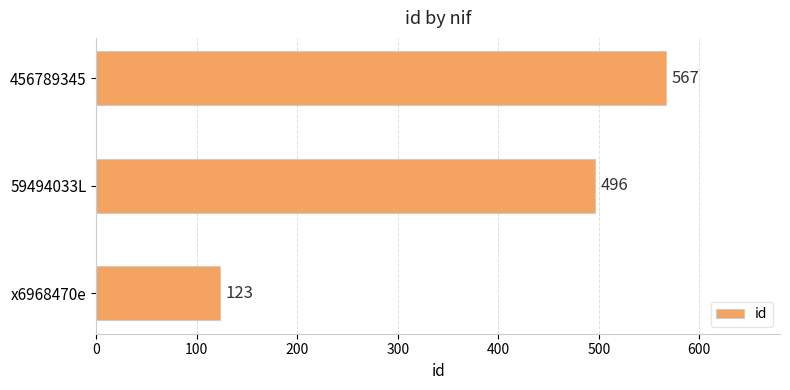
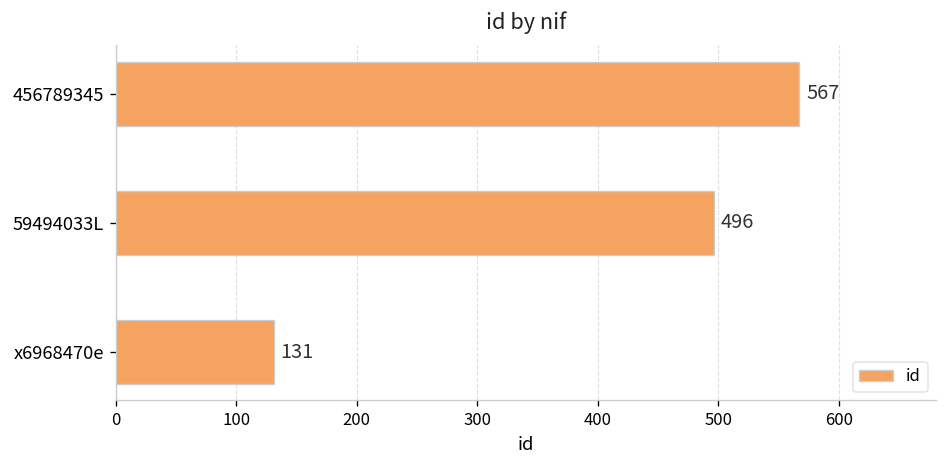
  {
    "456789345": 567,
    "59494033L": 496,
-   "x6968470e": 123
+   "x6968470e": 131
  }
